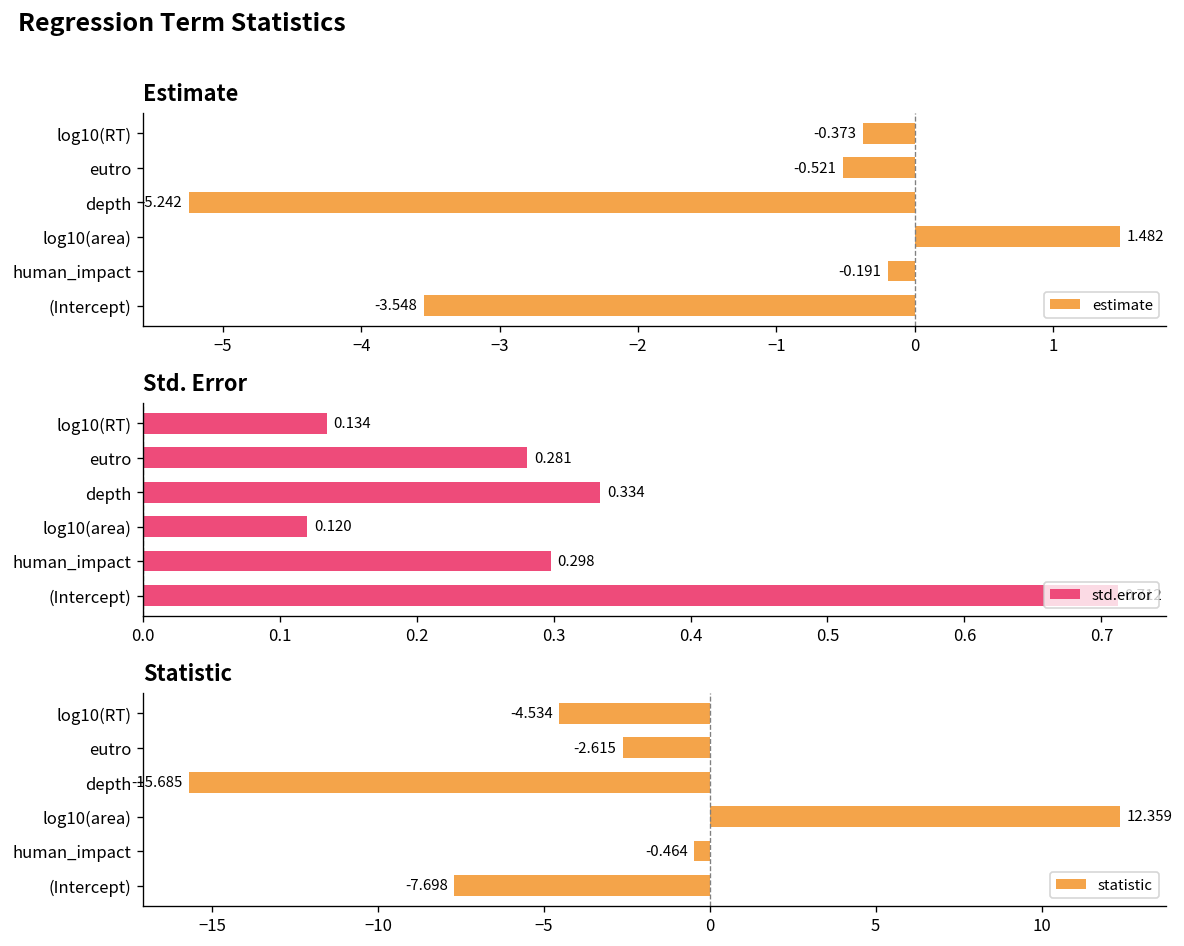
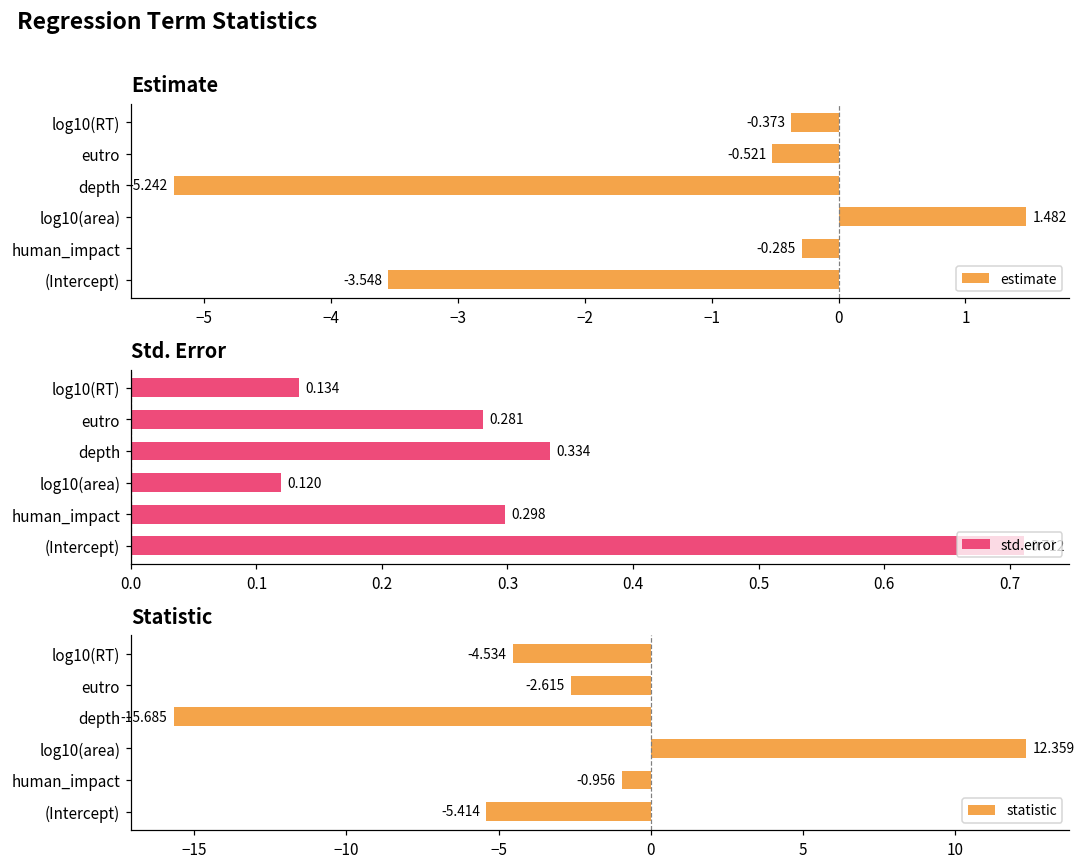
  {
    "Estimate": {
      "log10(RT)": -0.373,
      "eutro": -0.521,
      "depth": -5.242,
      "log10(area)": 1.482,
-     "human_impact": -0.191,
+     "human_impact": -0.285,
      "(Intercept)": -3.548
    },
    "Std. Error": {
      "log10(RT)": 0.134,
      "eutro": 0.281,
      "depth": 0.334,
      "log10(area)": 0.120,
      "human_impact": 0.298
    },
    "Statistic": {
      "log10(RT)": -4.534,
      "eutro": -2.615,
      "depth": -15.685,
      "log10(area)": 12.359,
-     "human_impact": -0.464,
-     "(Intercept)": -7.698
+     "human_impact": -0.956,
+     "(Intercept)": -5.414
    }
  }
